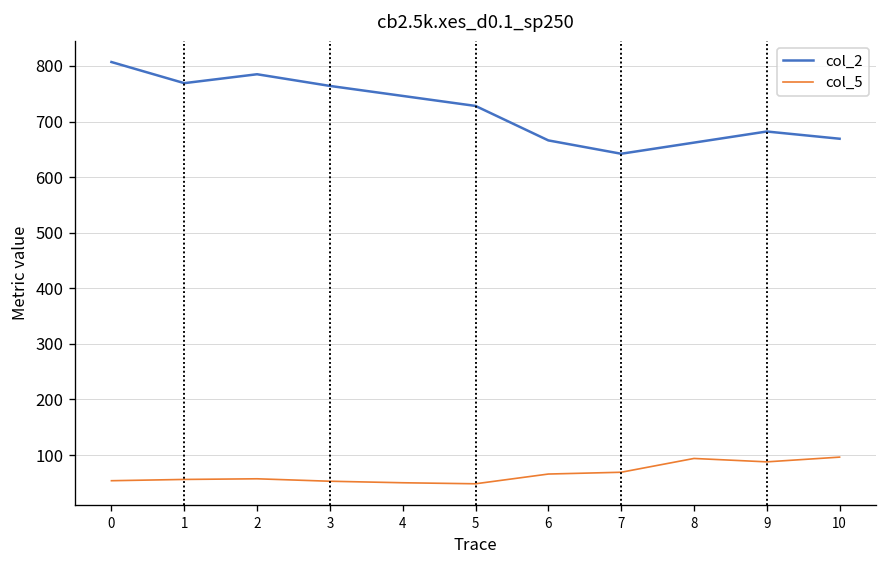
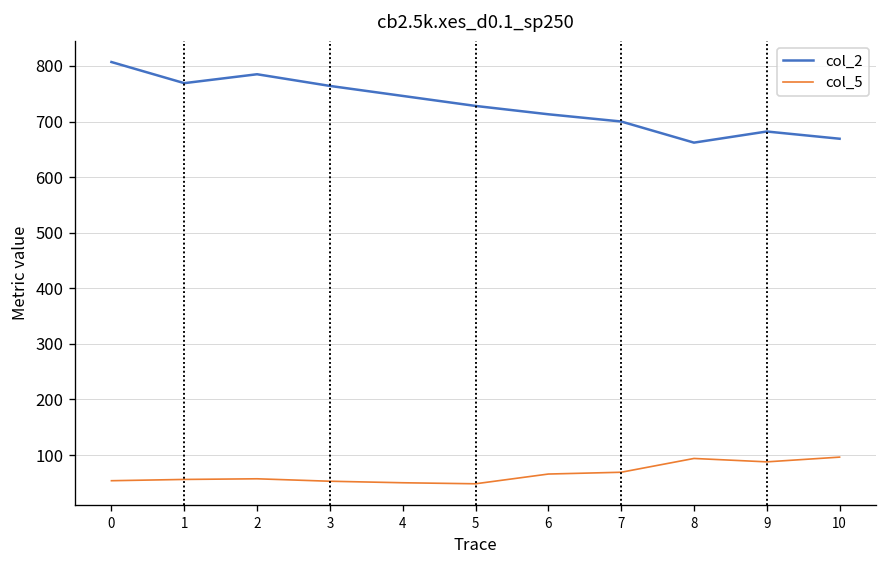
  {
    "col_2": {
      "0": 810,
      "1": 770,
      "2": 790,
      "3": 760,
      "4": 750,
      "5": 730,
-     "6": 670,
-     "7": 640,
+     "6": 710,
+     "7": 700,
      "8": 660,
      "9": 680,
      "10": 670
    },
    "col_5": {
      "0": 50,
      "1": 60,
      "2": 60,
      "3": 50,
      "4": 50,
      "5": 50,
      "6": 70,
      "7": 70,
      "8": 90,
      "9": 90,
      "10": 100
    }
  }
